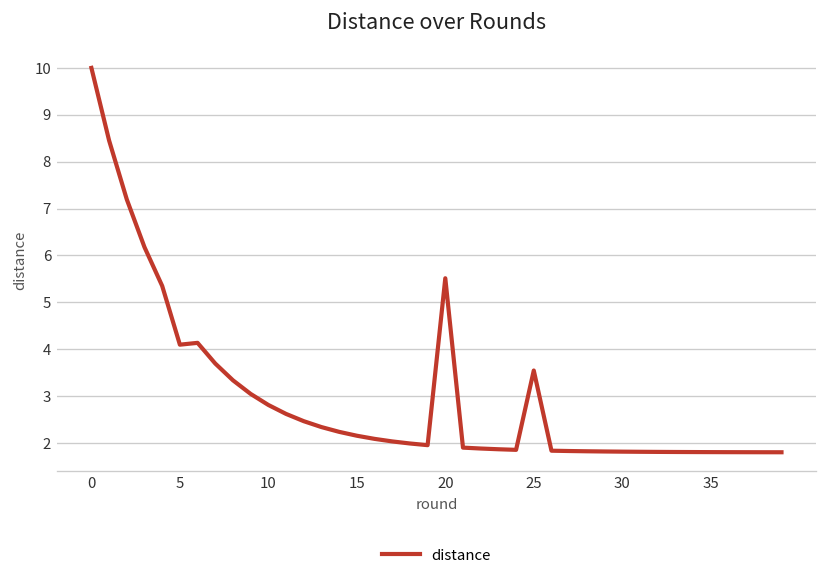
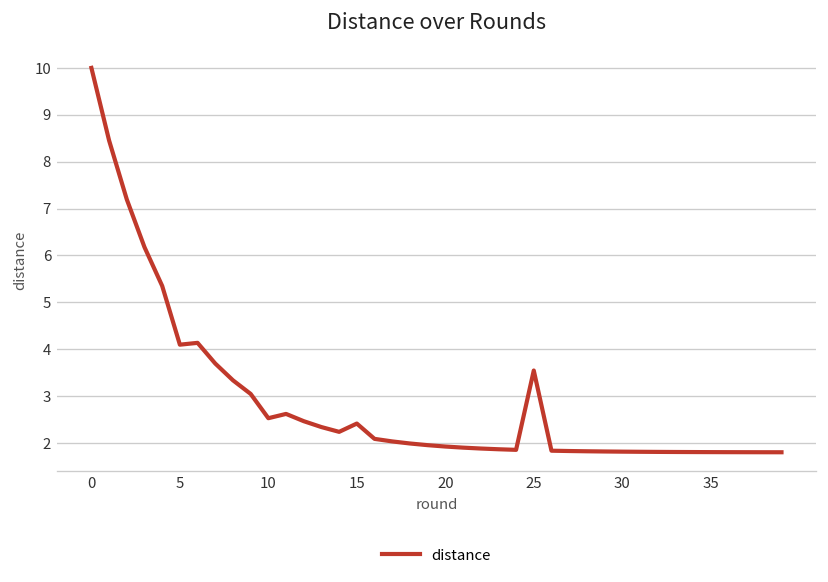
  {
    "0": 10.0,
    "5": 4.1,
-   "10": 2.8,
-   "15": 2.2,
-   "20": 5.5,
+   "10": 2.5,
+   "15": 2.4,
+   "20": 1.9,
    "25": 3.5,
    "30": 1.8,
    "35": 1.8
  }
